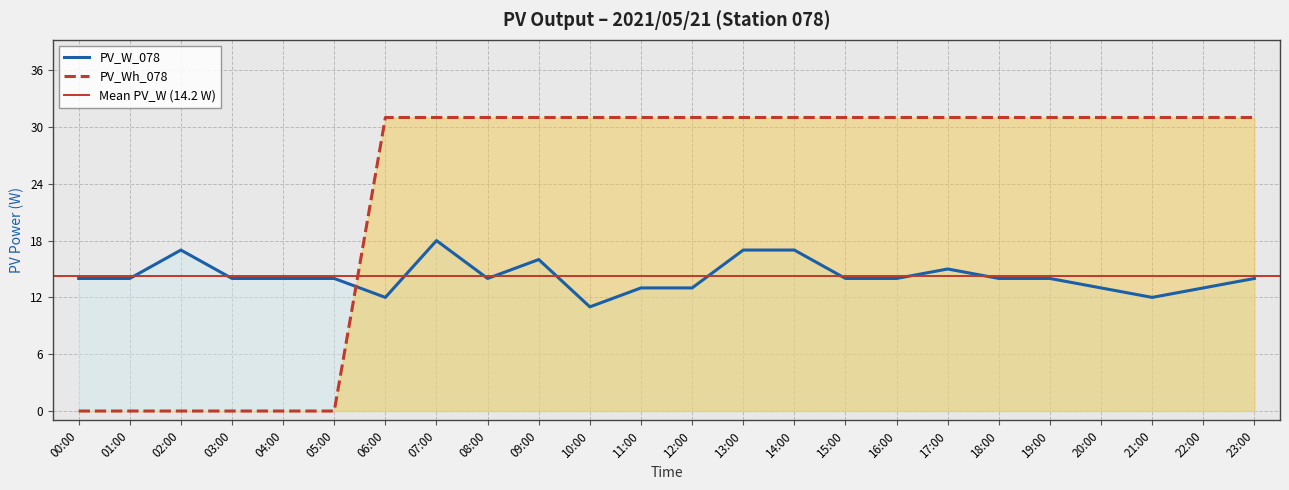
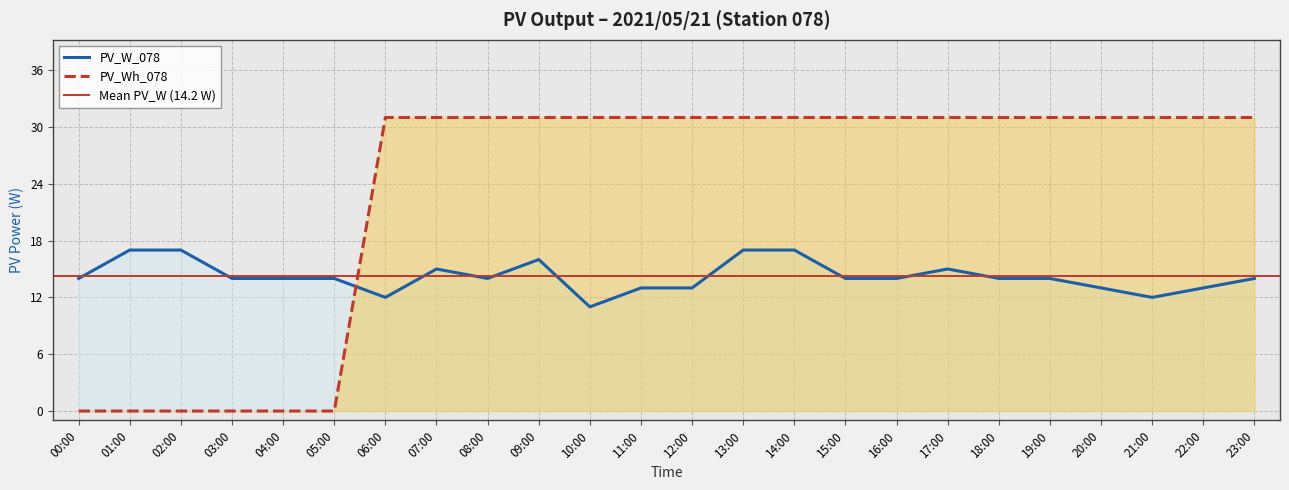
  {
    "PV_W_078": {
      "00:00": 14,
-     "01:00": 14,
+     "01:00": 17,
      "02:00": 17,
      "03:00": 14,
      "04:00": 14,
      "05:00": 14,
      "06:00": 12,
-     "07:00": 18,
+     "07:00": 15,
      "08:00": 14,
      "09:00": 16,
      "10:00": 11,
      "11:00": 13,
      "12:00": 13,
      "13:00": 17,
      "14:00": 17,
      "15:00": 14,
      "16:00": 14,
      "17:00": 15,
      "18:00": 14,
      "19:00": 14,
      "20:00": 13,
      "21:00": 12,
      "22:00": 13,
      "23:00": 14
    },
    "PV_Wh_078": {
      "00:00": 0,
      "01:00": 0,
      "02:00": 0,
      "03:00": 0,
      "04:00": 0,
      "05:00": 0,
      "06:00": 31,
      "07:00": 31,
      "08:00": 31,
      "09:00": 31,
      "10:00": 31,
      "11:00": 31,
      "12:00": 31,
      "13:00": 31,
      "14:00": 31,
      "15:00": 31,
      "16:00": 31,
      "17:00": 31,
      "18:00": 31,
      "19:00": 31,
      "20:00": 31,
      "21:00": 31,
      "22:00": 31,
      "23:00": 31
    }
  }
